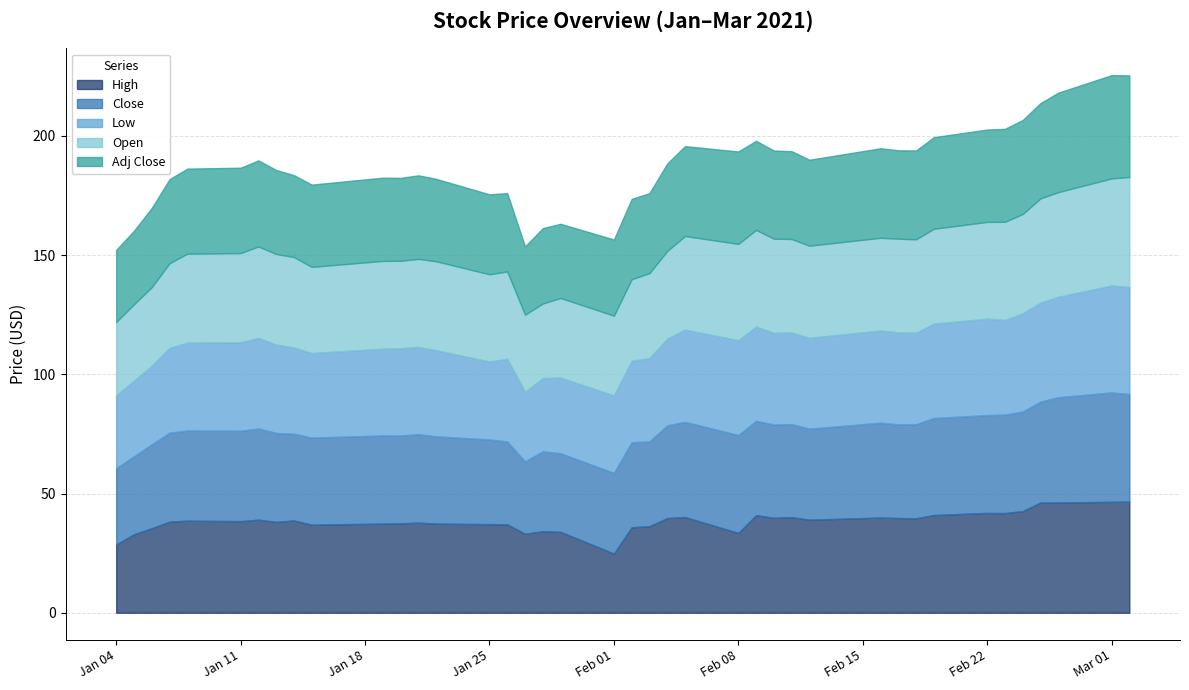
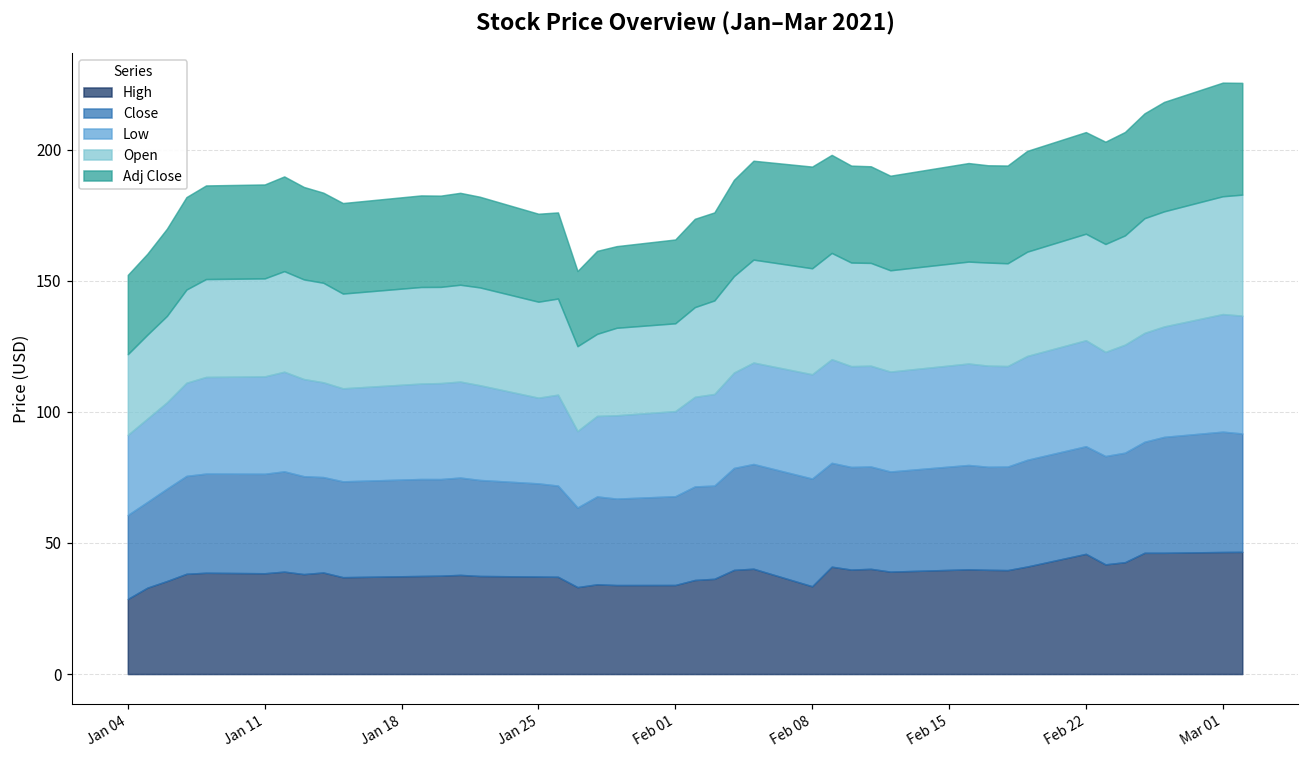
  {
    "High": {
      "Jan 04": 29,
      "Jan 11": 38,
      "Jan 25": 37,
-     "Feb 01": 25,
+     "Feb 01": 34,
      "Feb 08": 33,
-     "Feb 22": 42,
+     "Feb 22": 46,
      "Mar 01": 47
    }
  }
